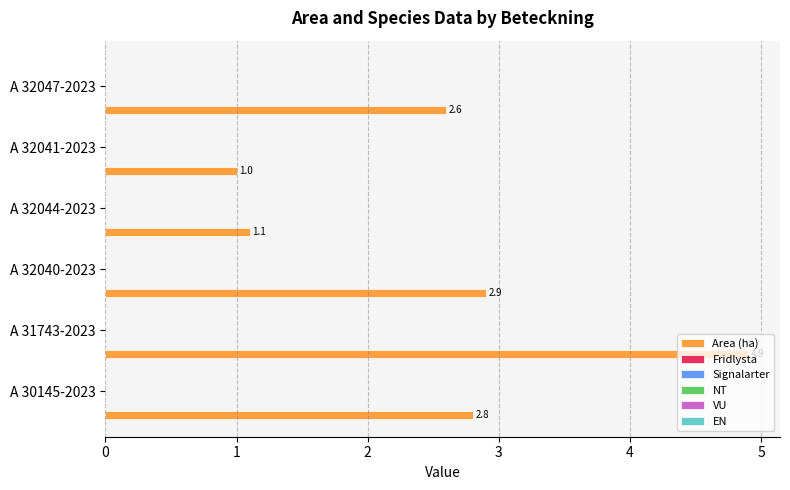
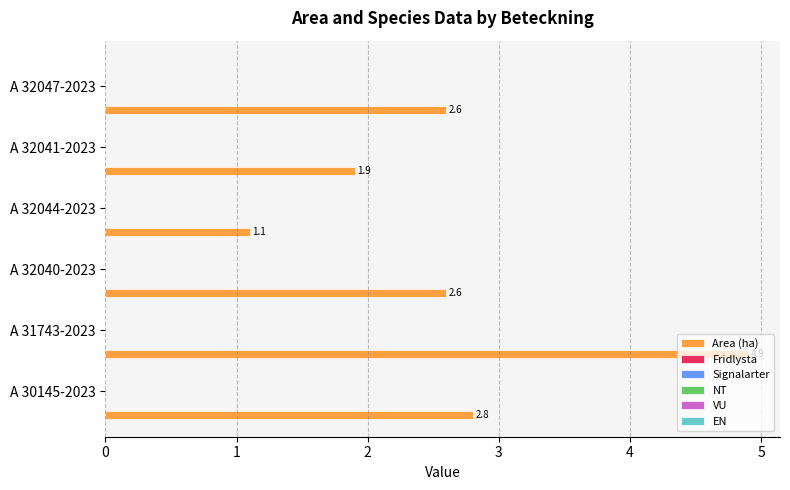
  {
    "Area (ha)": {
      "A 32047-2023": 2.6,
-     "A 32041-2023": 1.0,
+     "A 32041-2023": 1.9,
      "A 32044-2023": 1.1,
-     "A 32040-2023": 2.9,
+     "A 32040-2023": 2.6,
      "A 30145-2023": 2.8
    },
    "Fridlysta": {
      "A 32047-2023": 0.00,
      "A 32041-2023": 0.00,
      "A 32044-2023": 0.00,
      "A 32040-2023": 0.00,
      "A 31743-2023": 0.00,
      "A 30145-2023": 0.00
    },
    "Signalarter": {
      "A 32047-2023": 0.00,
      "A 32041-2023": 0.00,
      "A 32044-2023": 0.00,
      "A 32040-2023": 0.00,
      "A 31743-2023": 0.00,
      "A 30145-2023": 0.00
    },
    "NT": {
      "A 32047-2023": 0.00,
      "A 32041-2023": 0.00,
      "A 32044-2023": 0.00,
      "A 32040-2023": 0.00,
      "A 31743-2023": 0.00,
      "A 30145-2023": 0.00
    },
    "VU": {
      "A 32047-2023": 0.00,
      "A 32041-2023": 0.00,
      "A 32044-2023": 0.00,
      "A 32040-2023": 0.00,
      "A 31743-2023": 0.00,
      "A 30145-2023": 0.00
    },
    "EN": {
      "A 32047-2023": 0.00,
      "A 32041-2023": 0.00,
      "A 32044-2023": 0.00,
      "A 32040-2023": 0.00,
      "A 31743-2023": 0.00,
      "A 30145-2023": 0.00
    }
  }
